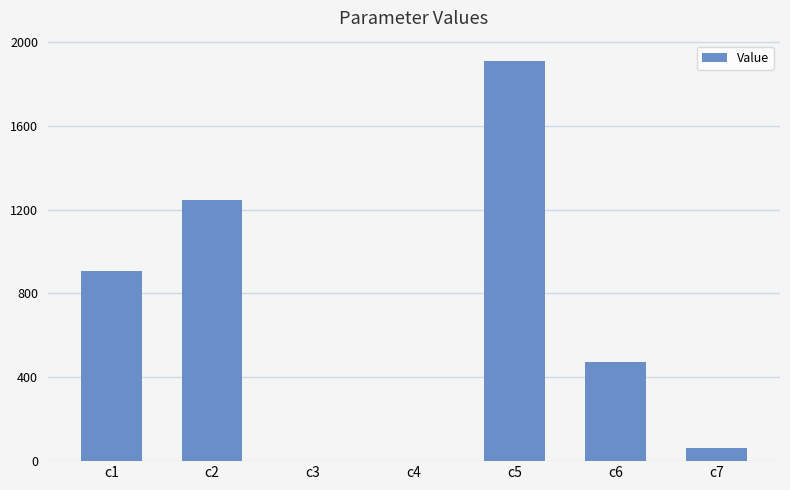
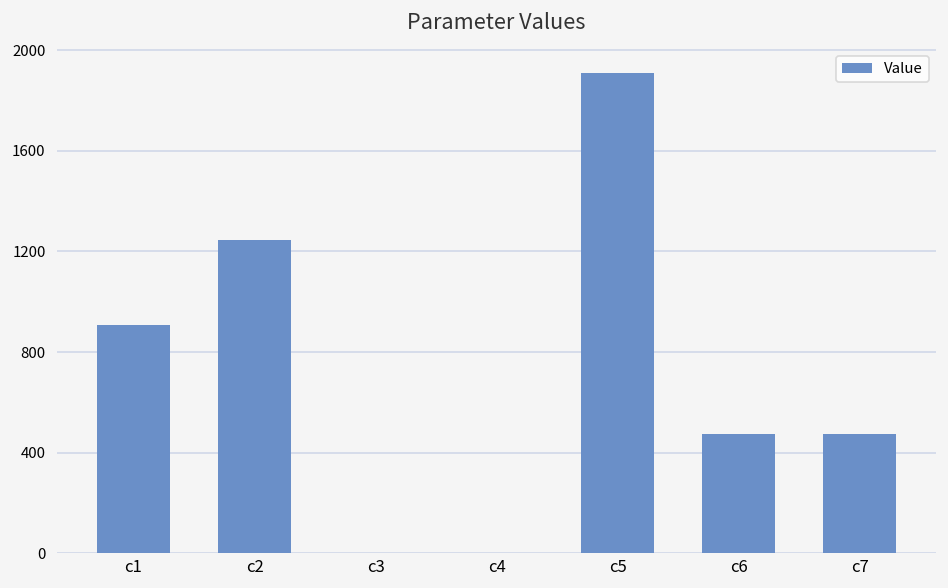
  {
    "c1": 910,
    "c2": 1250,
    "c5": 1910,
    "c6": 470,
-   "c7": 60
+   "c7": 480
  }
